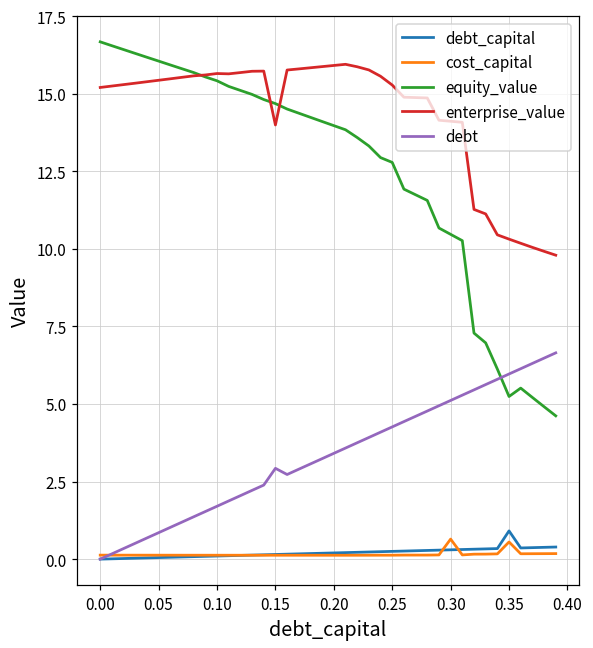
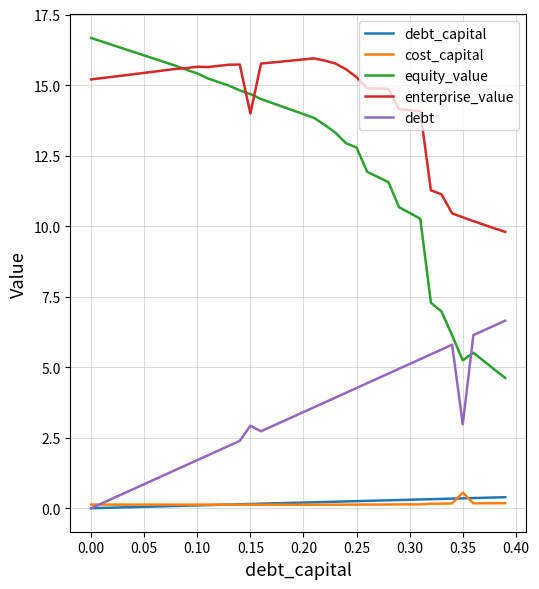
  {
    "debt_capital": {
      "0.25": 0.3,
      "0.30": 0.3,
-     "0.35": 0.9
+     "0.35": 0.4
    },
    "cost_capital": {
      "0.00": 0.1,
      "0.25": 0.1,
-     "0.30": 0.6,
+     "0.30": 0.1,
      "0.35": 0.6
    },
    "equity_value": {
      "0.00": 16.7,
      "0.05": 16.0,
      "0.10": 15.4,
      "0.15": 14.7,
      "0.20": 14.0,
      "0.25": 12.8,
      "0.30": 10.5,
      "0.35": 5.2
    },
    "enterprise_value": {
      "0.00": 15.2,
      "0.05": 15.4,
      "0.10": 15.6,
      "0.15": 14.0,
      "0.20": 15.9,
      "0.25": 15.3,
      "0.35": 10.3
    },
    "debt": {
      "0.05": 0.9,
      "0.10": 1.7,
      "0.15": 2.9,
      "0.20": 3.4,
      "0.25": 4.3,
      "0.30": 5.1,
-     "0.35": 6.0
+     "0.35": 3.0
    }
  }
